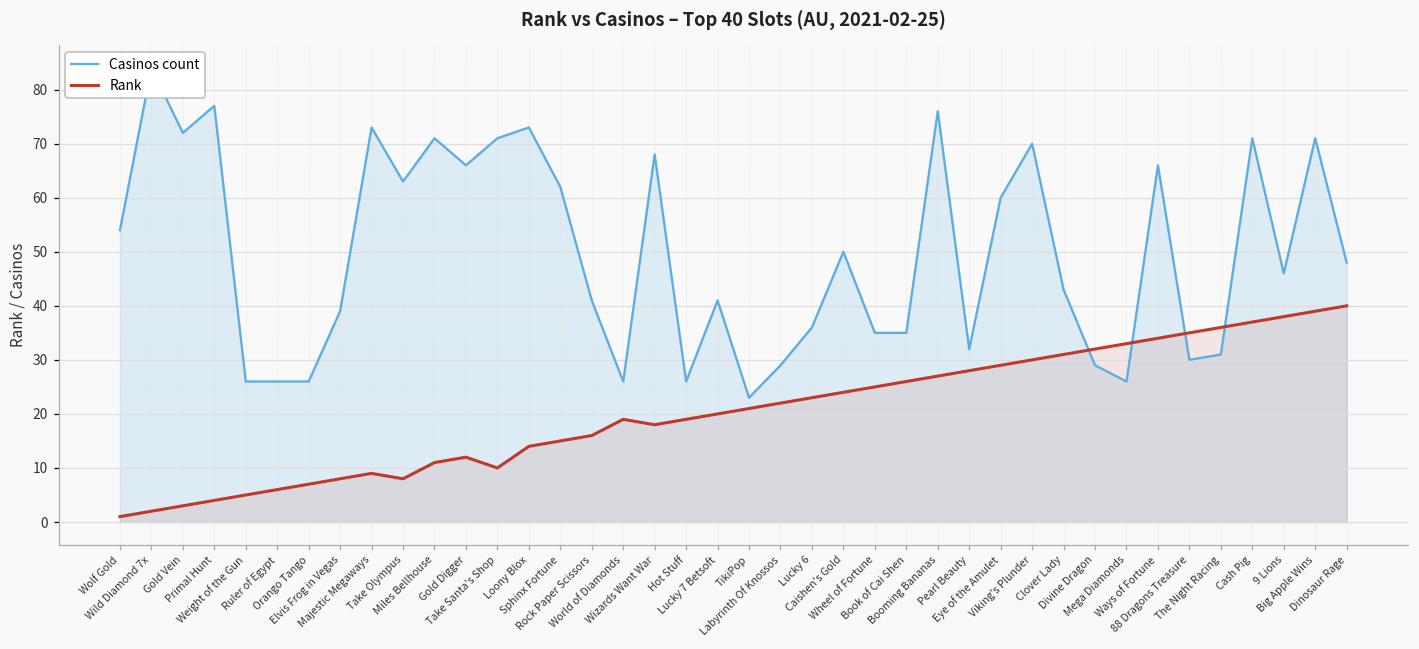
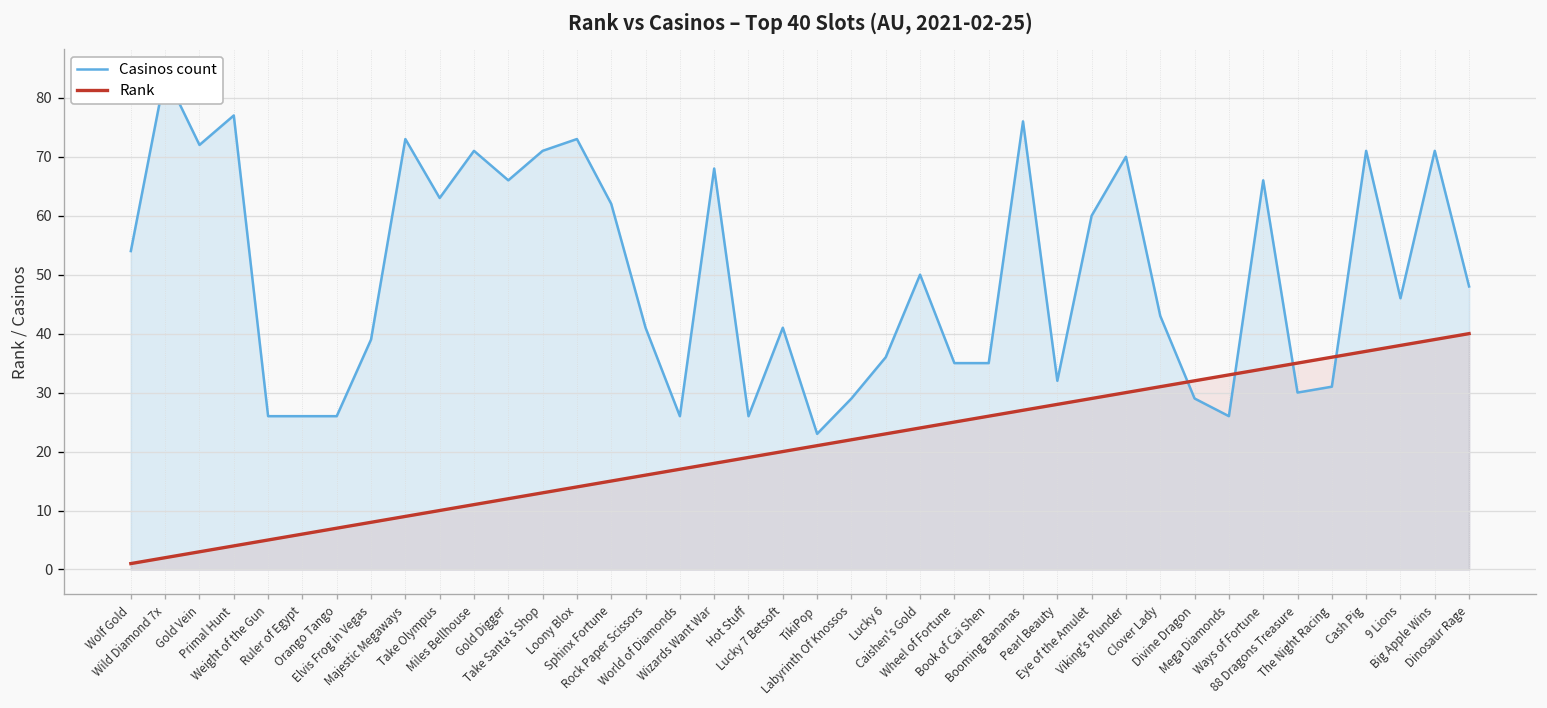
  {
    "Casinos count": {
      "Wolf Gold": 54,
      "Gold Vein": 72,
      "Primal Hunt": 77,
      "Weight of the Gun": 26,
      "Ruler of Egypt": 26,
      "Orango Tango": 26,
      "Elvis Frog in Vegas": 39,
      "Majestic Megaways": 73,
      "Take Olympus": 63,
      "Miles Bellhouse": 71,
      "Gold Digger": 66,
      "Take Santa's Shop": 71,
      "Loony Blox": 73,
      "Sphinx Fortune": 62,
      "Rock Paper Scissors": 41,
      "World of Diamonds": 26,
      "Wizards Want War": 68,
      "Hot Stuff": 26,
      "Lucky 7 Betsoft": 41,
      "TikiPop": 23,
      "Labyrinth Of Knossos": 29,
      "Lucky 6": 36,
      "Caishen's Gold": 50,
      "Wheel of Fortune": 35,
      "Book of Cai Shen": 35,
      "Booming Bananas": 76,
      "Pearl Beauty": 32,
      "Eye of the Amulet": 60,
      "Viking's Plunder": 70,
      "Clover Lady": 43,
      "Divine Dragon": 29,
      "Mega Diamonds": 26,
      "Ways of Fortune": 66,
      "88 Dragons Treasure": 30,
      "The Night Racing": 31,
      "Cash Pig": 71,
      "9 Lions": 46,
      "Big Apple Wins": 71,
      "Dinosaur Rage": 48
    },
    "Rank": {
      "Wolf Gold": 1,
      "Wild Diamond 7x": 2,
      "Gold Vein": 3,
      "Primal Hunt": 4,
      "Weight of the Gun": 5,
      "Ruler of Egypt": 6,
      "Orango Tango": 7,
      "Elvis Frog in Vegas": 8,
      "Majestic Megaways": 9,
-     "Take Olympus": 8,
+     "Take Olympus": 10,
      "Miles Bellhouse": 11,
      "Gold Digger": 12,
-     "Take Santa's Shop": 10,
+     "Take Santa's Shop": 13,
      "Loony Blox": 14,
      "Sphinx Fortune": 15,
      "Rock Paper Scissors": 16,
-     "World of Diamonds": 19,
+     "World of Diamonds": 17,
      "Wizards Want War": 18,
      "Hot Stuff": 19,
      "Lucky 7 Betsoft": 20,
      "TikiPop": 21,
      "Labyrinth Of Knossos": 22,
      "Lucky 6": 23,
      "Caishen's Gold": 24,
      "Wheel of Fortune": 25,
      "Book of Cai Shen": 26,
      "Booming Bananas": 27,
      "Pearl Beauty": 28,
      "Eye of the Amulet": 29,
      "Viking's Plunder": 30,
      "Clover Lady": 31,
      "Divine Dragon": 32,
      "Mega Diamonds": 33,
      "Ways of Fortune": 34,
      "88 Dragons Treasure": 35,
      "The Night Racing": 36,
      "Cash Pig": 37,
      "9 Lions": 38,
      "Big Apple Wins": 39,
      "Dinosaur Rage": 40
    }
  }
